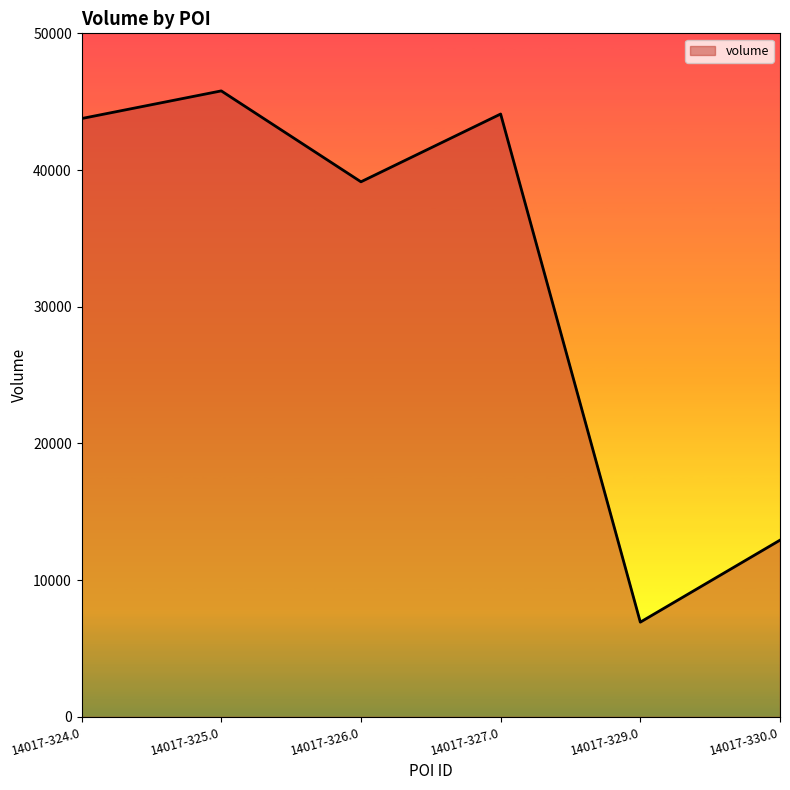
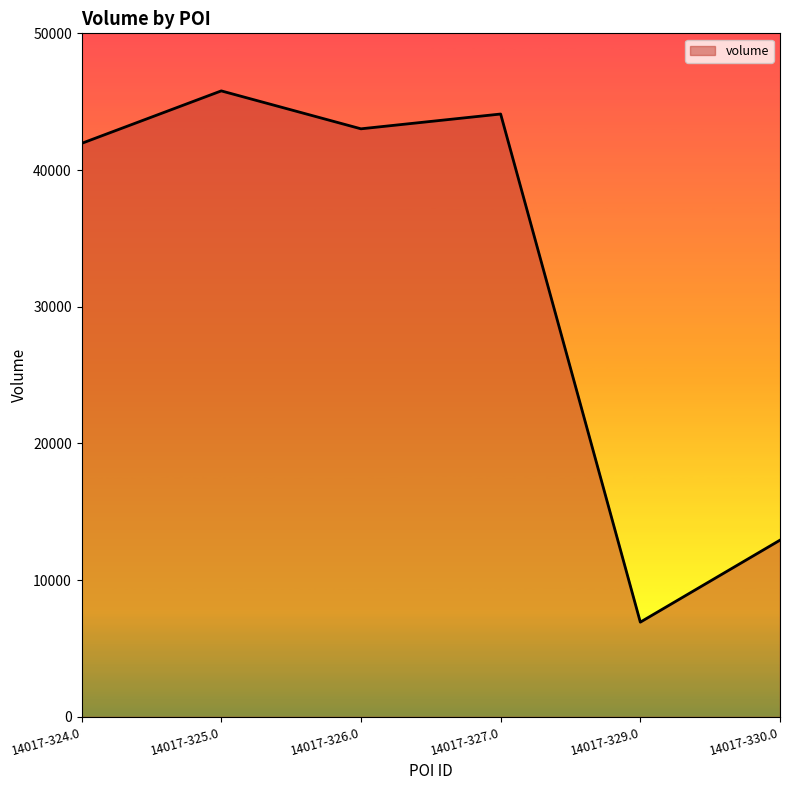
  {
-   "14017-324.0": 43800,
+   "14017-324.0": 42000,
    "14017-325.0": 45800,
-   "14017-326.0": 39100,
+   "14017-326.0": 43000,
    "14017-327.0": 44100,
    "14017-329.0": 6900,
    "14017-330.0": 12900
  }
